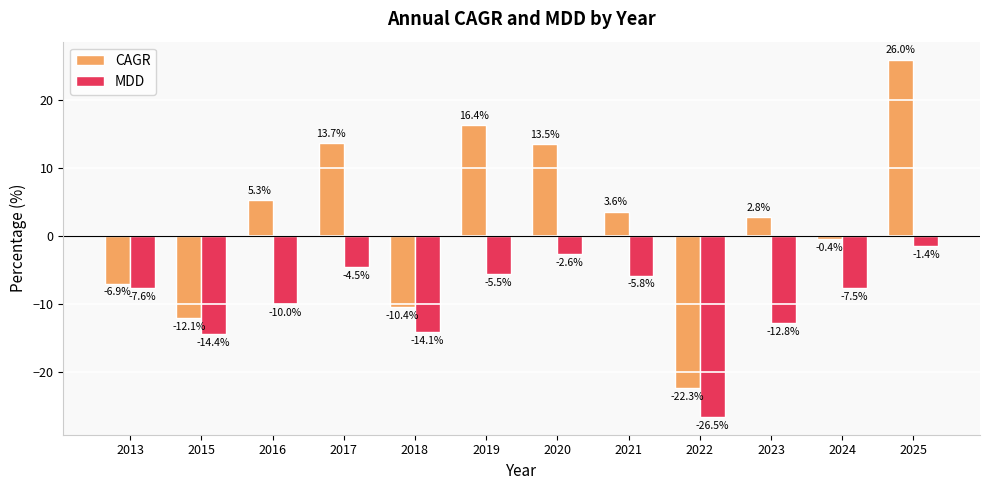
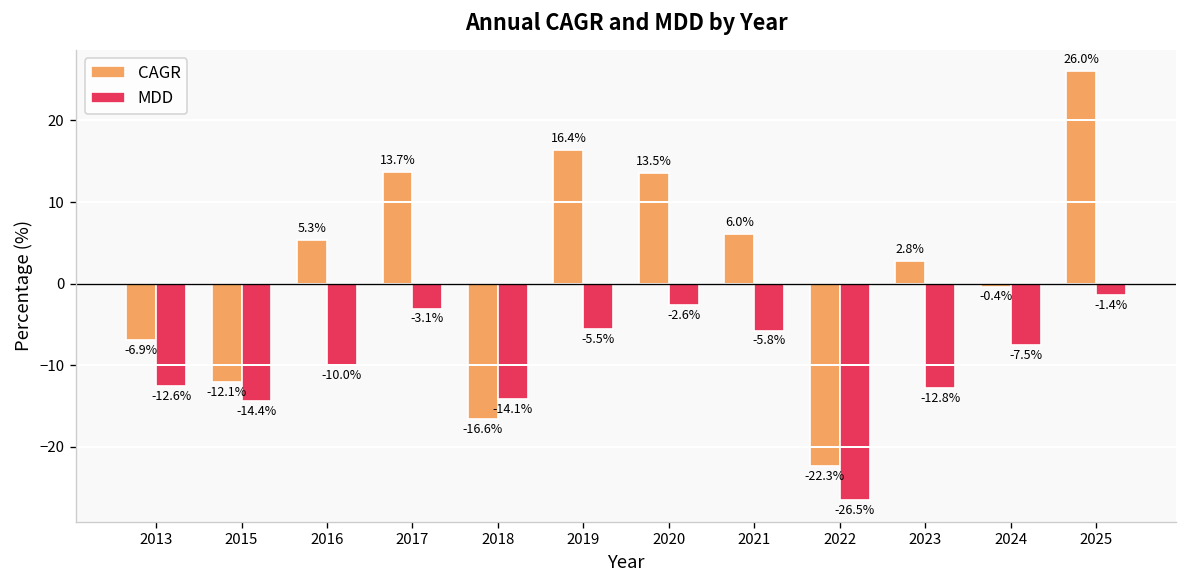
  {
    "CAGR": {
      "2013": "-6.9%",
      "2015": "-12.1%",
      "2016": "5.3%",
      "2017": "13.7%",
-     "2018": "-10.4%",
+     "2018": "-16.6%",
      "2019": "16.4%",
      "2020": "13.5%",
-     "2021": "3.6%",
+     "2021": "6.0%",
      "2022": "-22.3%",
      "2023": "2.8%",
      "2024": "-0.4%",
      "2025": "26.0%"
    },
    "MDD": {
-     "2013": "-7.6%",
+     "2013": "-12.6%",
      "2015": "-14.4%",
      "2016": "-10.0%",
-     "2017": "-4.5%",
+     "2017": "-3.1%",
      "2018": "-14.1%",
      "2019": "-5.5%",
      "2020": "-2.6%",
      "2021": "-5.8%",
      "2022": "-26.5%",
      "2023": "-12.8%",
      "2024": "-7.5%",
      "2025": "-1.4%"
    }
  }
